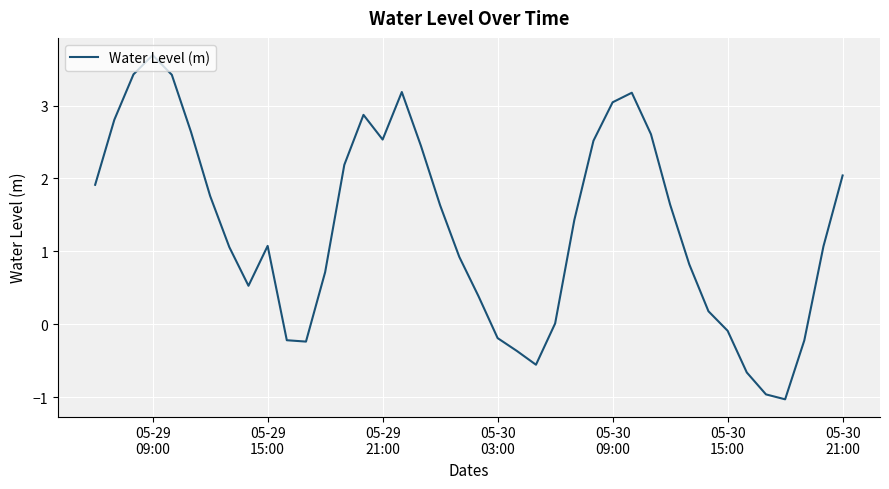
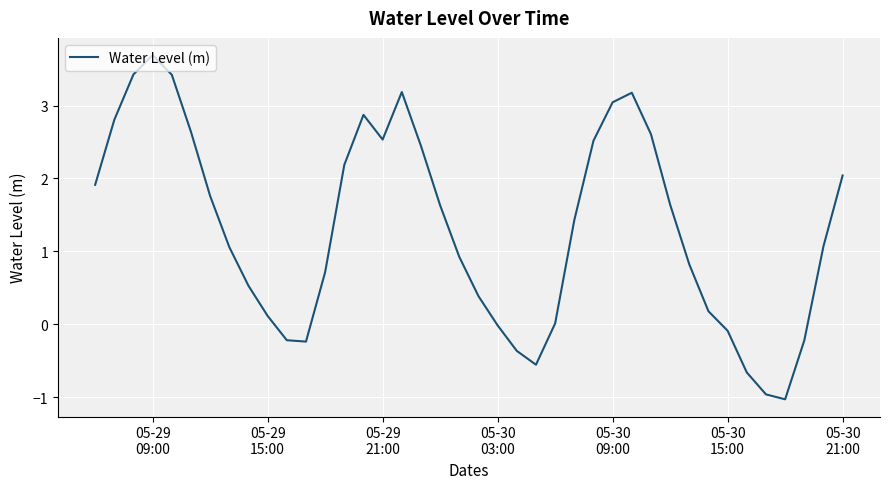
  {
-   "05-29 15:00": 1.1,
+   "05-29 15:00": 0.1,
    "05-29 21:00": 2.5,
-   "05-30 03:00": -0.2,
+   "05-30 03:00": 0.0,
    "05-30 09:00": 3.0,
    "05-30 15:00": -0.1,
    "05-30 21:00": 2.0
  }
